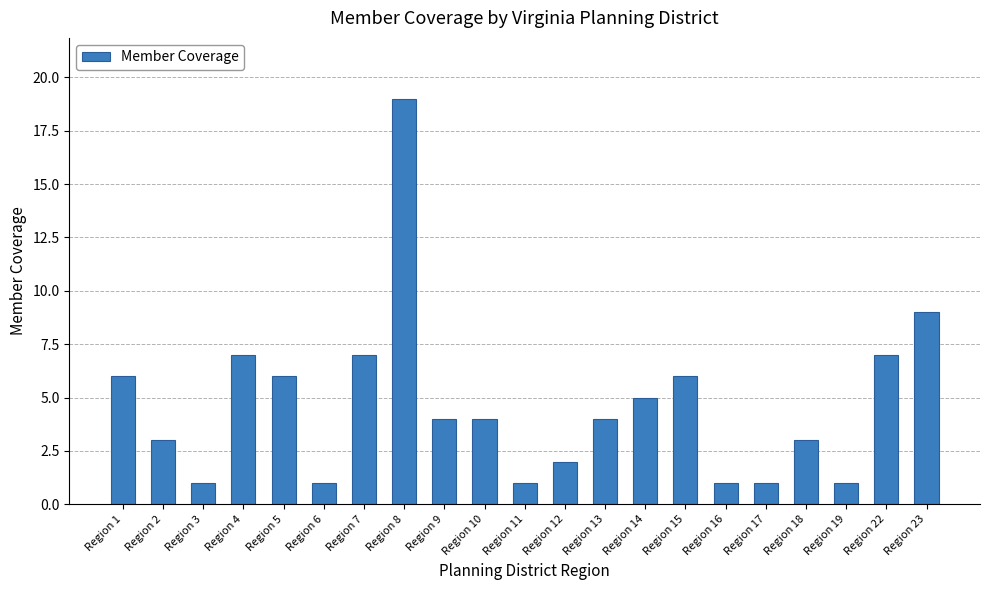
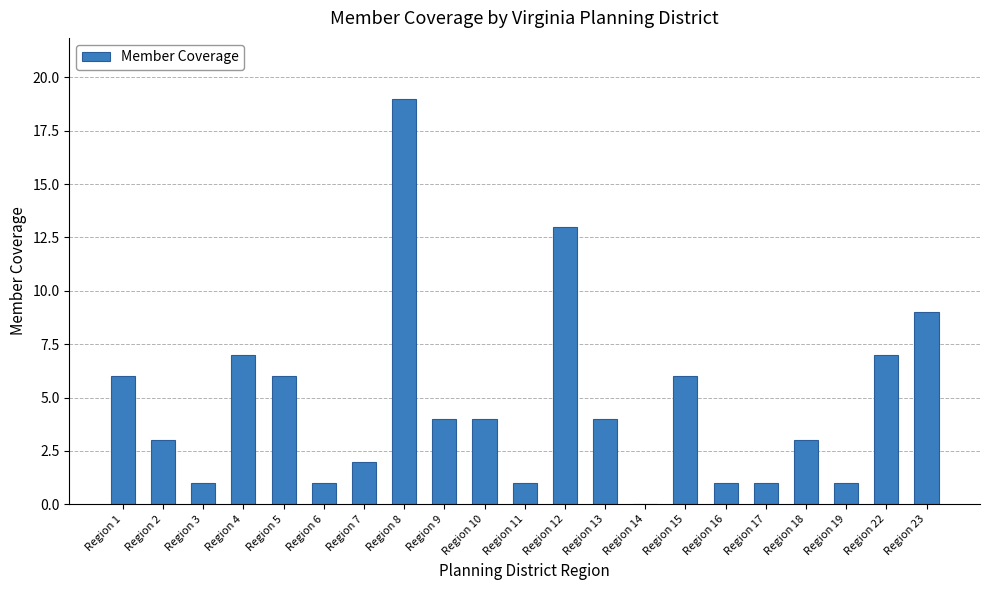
  {
    "Region 1": 6,
    "Region 2": 3,
    "Region 3": 1,
    "Region 4": 7,
    "Region 5": 6,
    "Region 6": 1,
-   "Region 7": 7,
+   "Region 7": 2,
    "Region 8": 19,
    "Region 9": 4,
    "Region 10": 4,
    "Region 11": 1,
-   "Region 12": 2,
+   "Region 12": 13,
    "Region 13": 4,
-   "Region 14": 5,
+   "Region 14": 0,
    "Region 15": 6,
    "Region 16": 1,
    "Region 17": 1,
    "Region 18": 3,
    "Region 19": 1,
    "Region 22": 7,
    "Region 23": 9
  }
